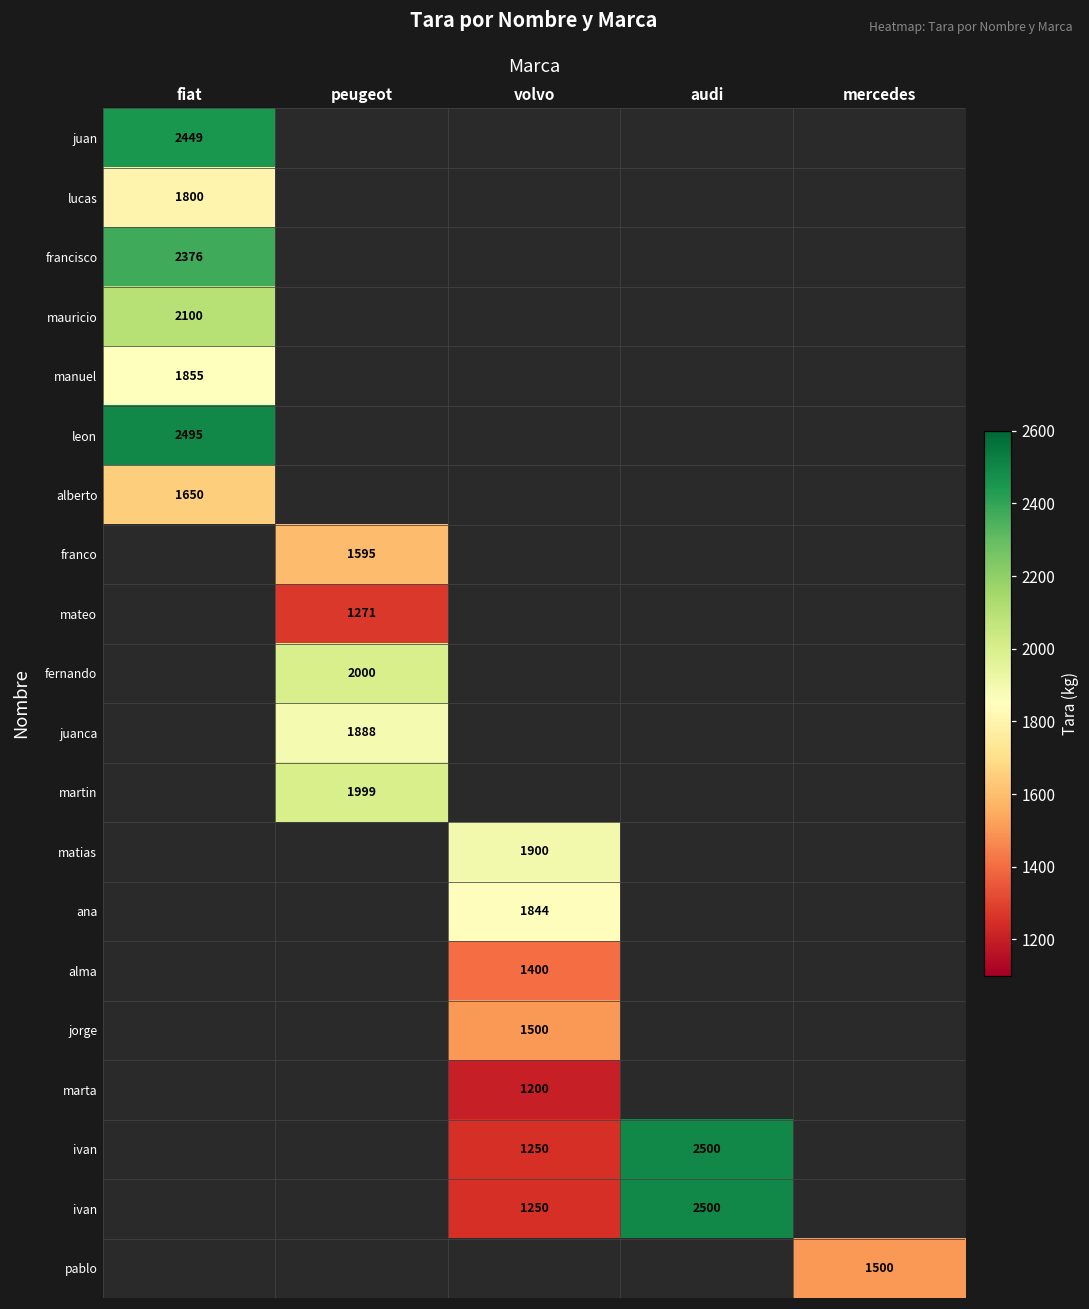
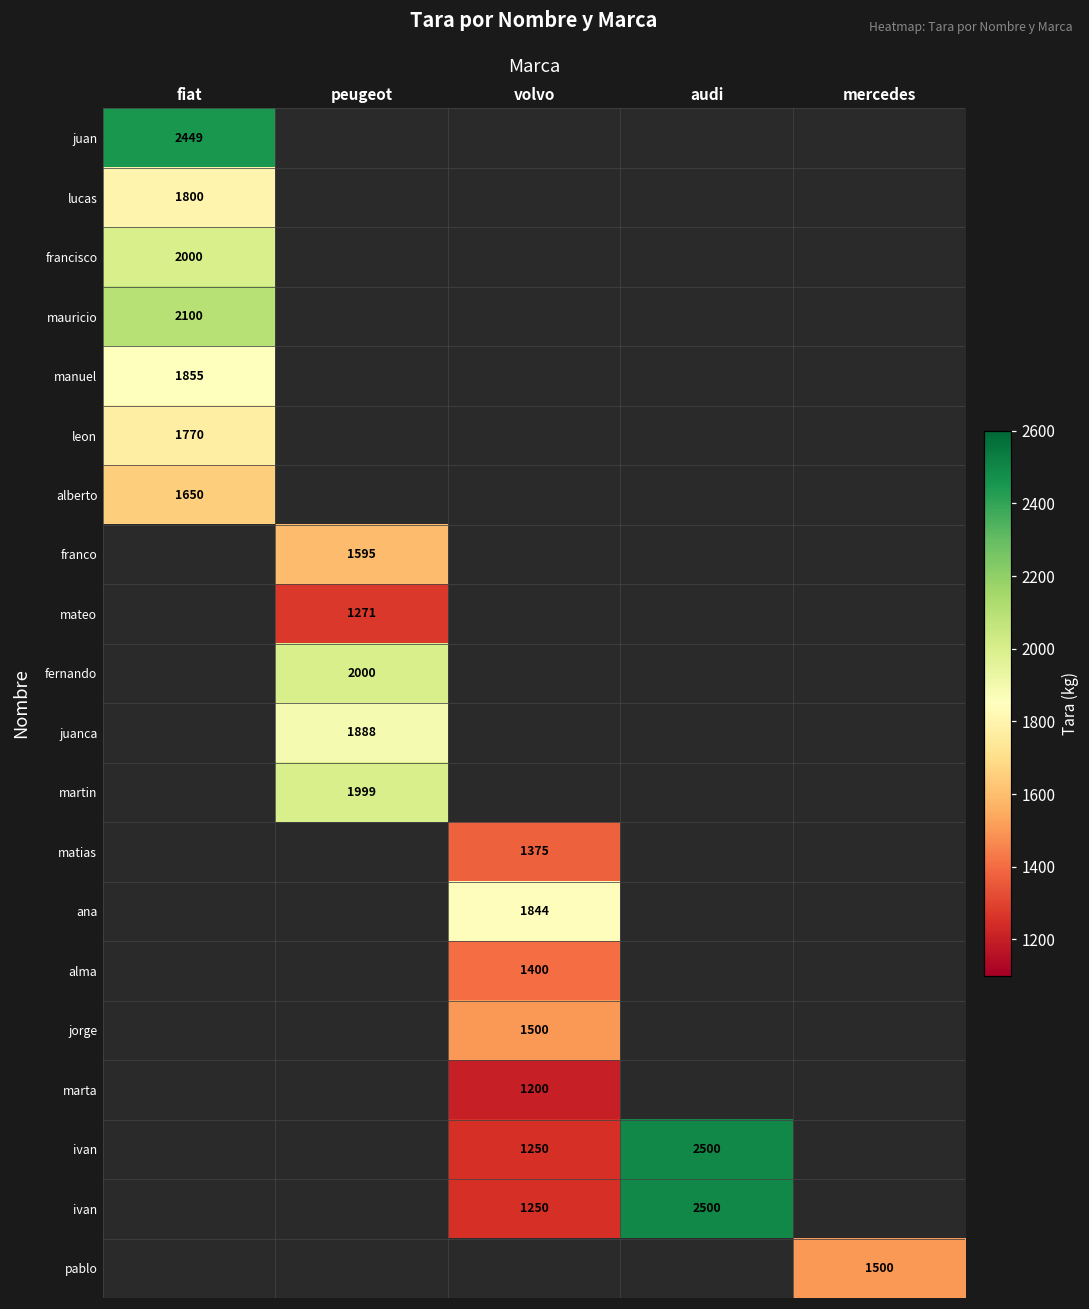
  {
    "juan": {
      "fiat": 2449
    },
    "lucas": {
      "fiat": 1800
    },
    "francisco": {
-     "fiat": 2376
+     "fiat": 2000
    },
    "mauricio": {
      "fiat": 2100
    },
    "manuel": {
      "fiat": 1855
    },
    "leon": {
-     "fiat": 2495
+     "fiat": 1770
    },
    "alberto": {
      "fiat": 1650
    },
    "franco": {
      "peugeot": 1595
    },
    "mateo": {
      "peugeot": 1271
    },
    "fernando": {
      "peugeot": 2000
    },
    "juanca": {
      "peugeot": 1888
    },
    "martin": {
      "peugeot": 1999
    },
    "matias": {
-     "volvo": 1900
+     "volvo": 1375
    },
    "ana": {
      "volvo": 1844
    },
    "alma": {
      "volvo": 1400
    },
    "jorge": {
      "volvo": 1500
    },
    "marta": {
      "volvo": 1200
    },
    "pablo": {
      "mercedes": 1500
    }
  }
